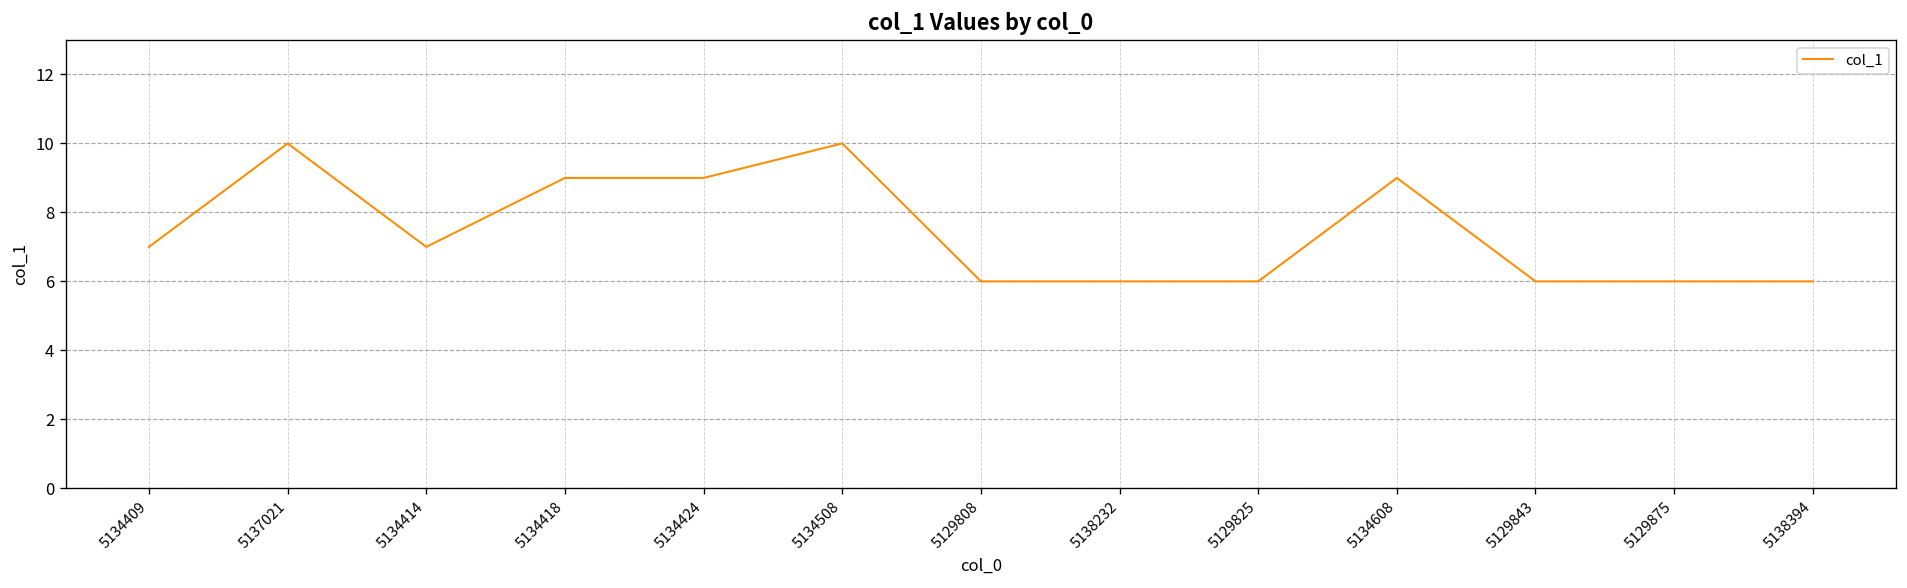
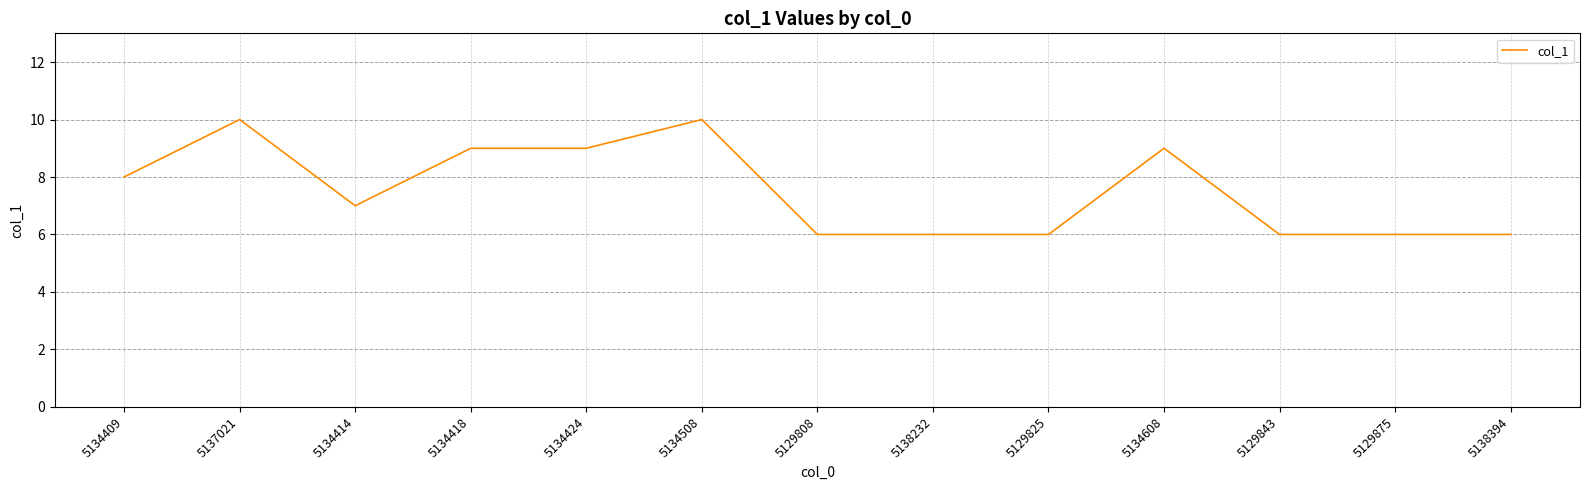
  {
-   "5134409": 7,
+   "5134409": 8,
    "5137021": 10,
    "5134414": 7,
    "5134418": 9,
    "5134424": 9,
    "5134508": 10,
    "5129808": 6,
    "5138232": 6,
    "5129825": 6,
    "5134608": 9,
    "5129843": 6,
    "5129875": 6,
    "5138394": 6
  }
